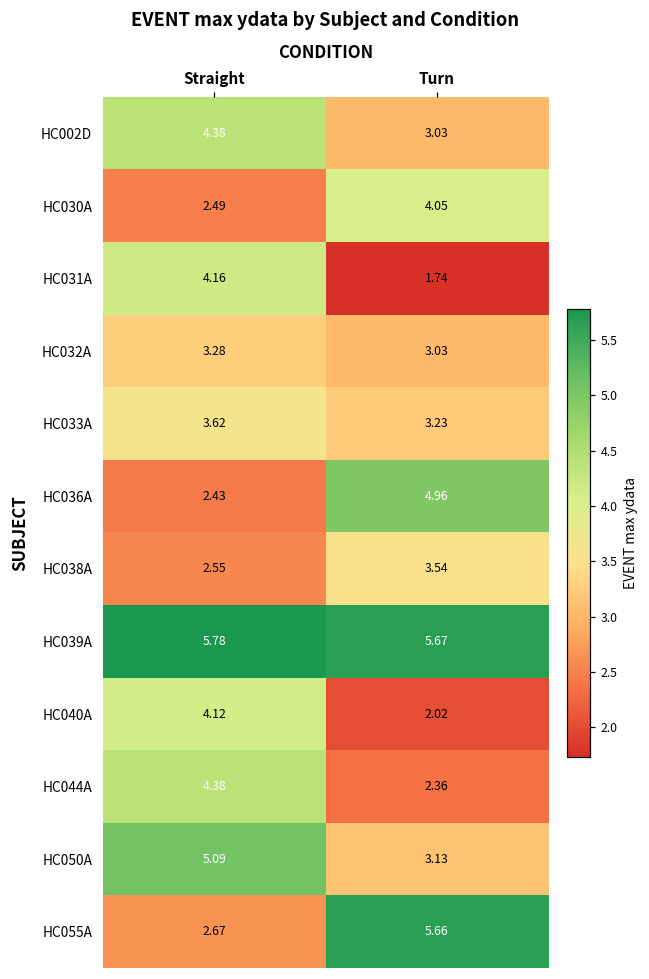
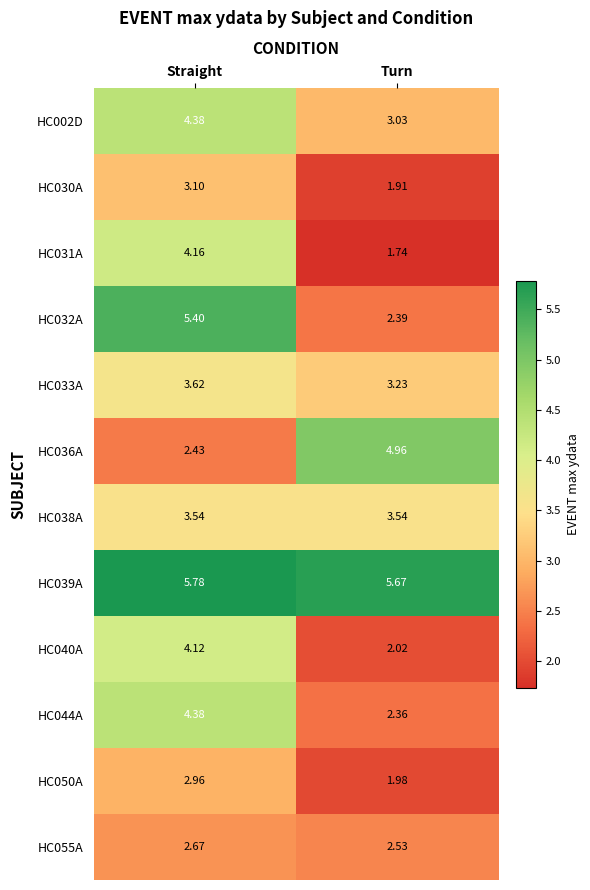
  {
    "HC002D": {
      "Straight": 4.38,
      "Turn": 3.03
    },
    "HC030A": {
-     "Straight": 2.49,
-     "Turn": 4.05
+     "Straight": 3.10,
+     "Turn": 1.91
    },
    "HC031A": {
      "Straight": 4.16,
      "Turn": 1.74
    },
    "HC032A": {
-     "Straight": 3.28,
-     "Turn": 3.03
+     "Straight": 5.40,
+     "Turn": 2.39
    },
    "HC033A": {
      "Straight": 3.62,
      "Turn": 3.23
    },
    "HC036A": {
      "Straight": 2.43,
      "Turn": 4.96
    },
    "HC038A": {
-     "Straight": 2.55,
+     "Straight": 3.54,
      "Turn": 3.54
    },
    "HC039A": {
      "Straight": 5.78,
      "Turn": 5.67
    },
    "HC040A": {
      "Straight": 4.12,
      "Turn": 2.02
    },
    "HC044A": {
      "Straight": 4.38,
      "Turn": 2.36
    },
    "HC050A": {
-     "Straight": 5.09,
-     "Turn": 3.13
+     "Straight": 2.96,
+     "Turn": 1.98
    },
    "HC055A": {
      "Straight": 2.67,
-     "Turn": 5.66
+     "Turn": 2.53
    }
  }
